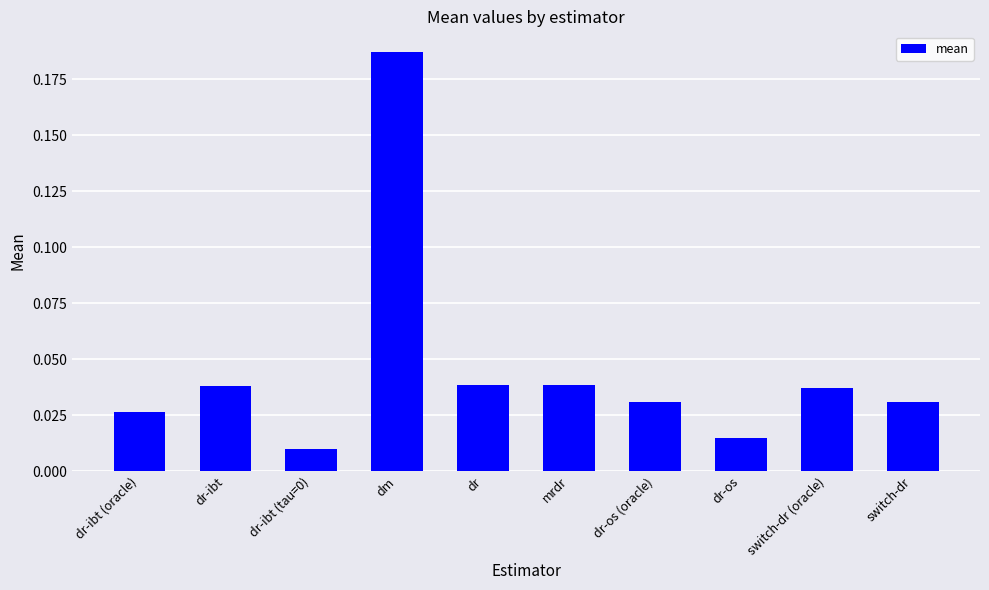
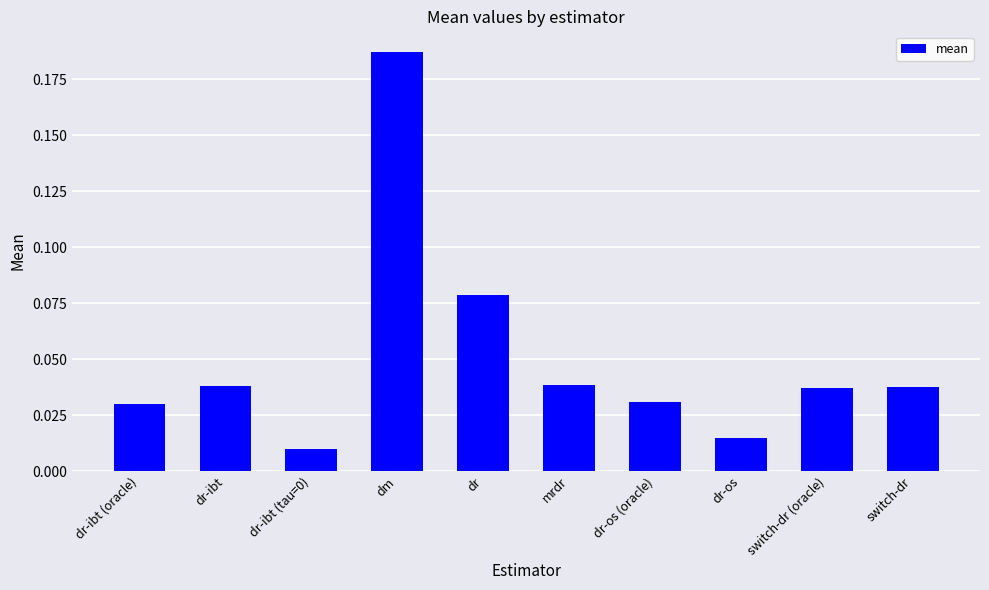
  {
-   "dr-ibt (oracle)": 0.026,
+   "dr-ibt (oracle)": 0.030,
    "dr-ibt": 0.038,
    "dr-ibt (tau=0)": 0.010,
    "dm": 0.187,
-   "dr": 0.038,
+   "dr": 0.078,
    "mrdr": 0.038,
    "dr-os (oracle)": 0.031,
    "dr-os": 0.015,
    "switch-dr (oracle)": 0.037,
-   "switch-dr": 0.031
+   "switch-dr": 0.037
  }
